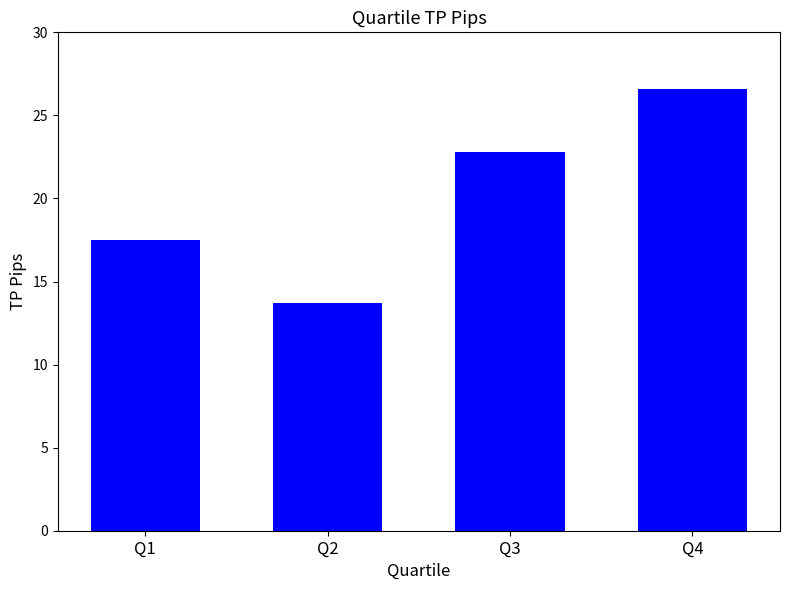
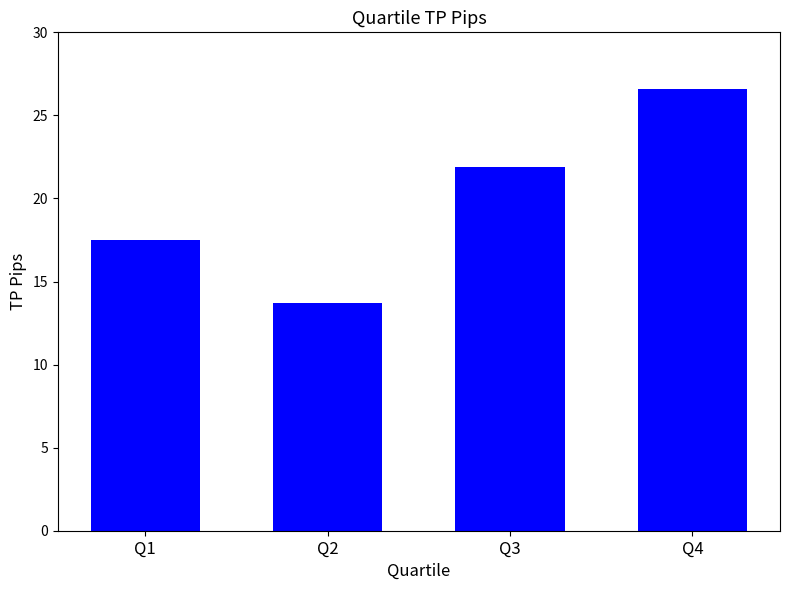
  {
    "Q1": 17.5,
    "Q2": 13.7,
-   "Q3": 22.8,
+   "Q3": 21.9,
    "Q4": 26.6
  }
